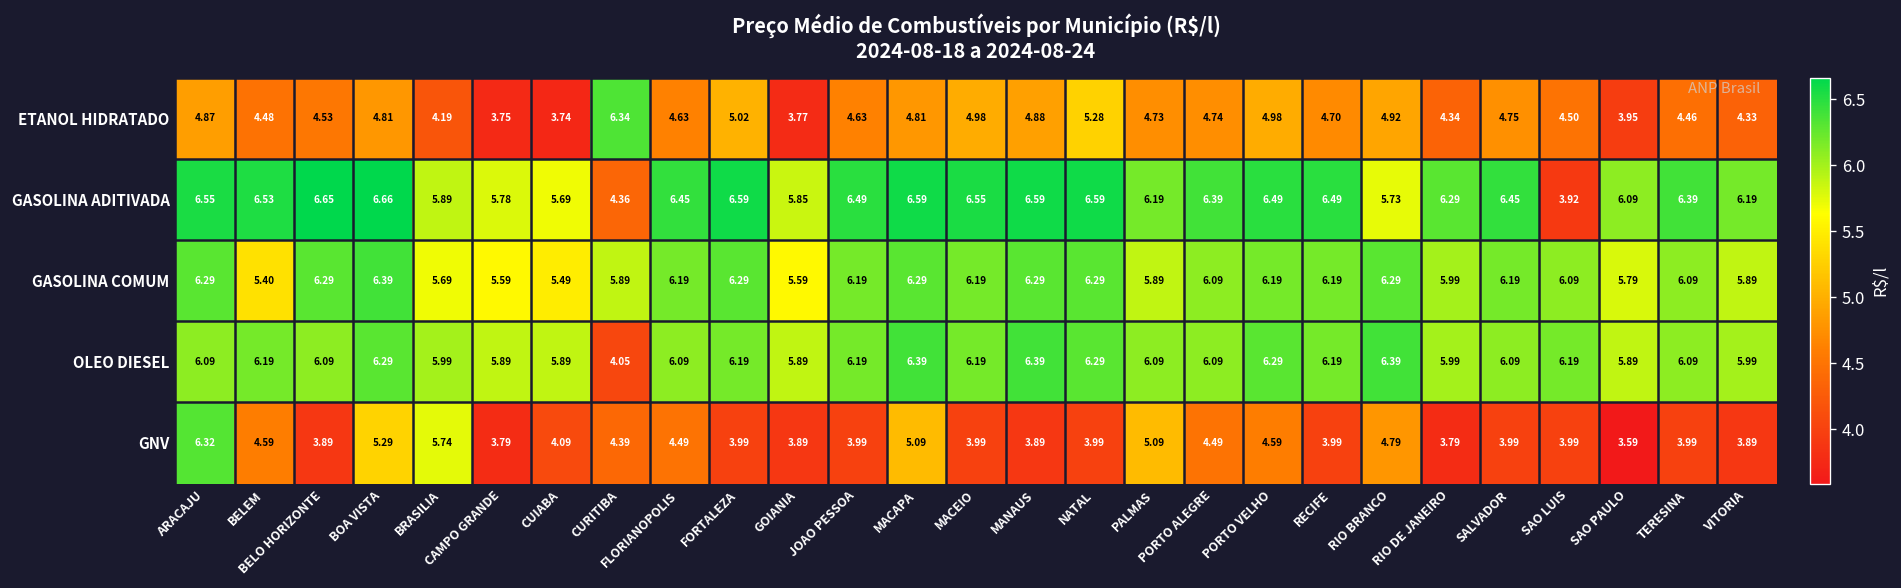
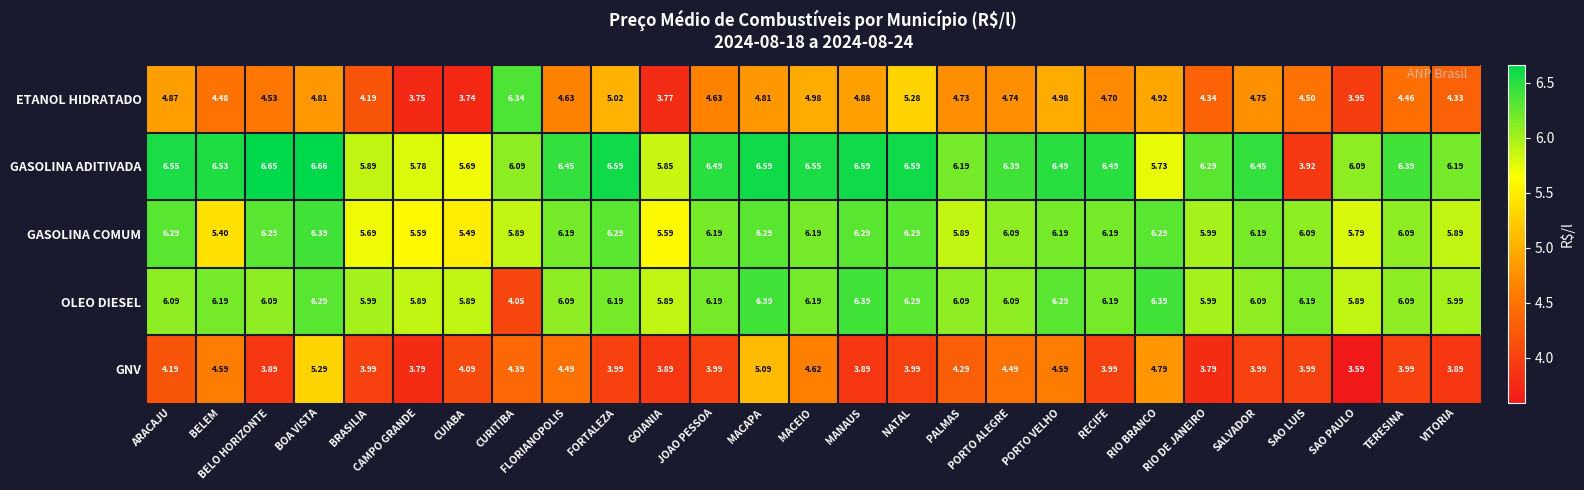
  {
    "ETANOL HIDRATADO": {
      "ARACAJU": 4.87,
      "BELEM": 4.48,
      "BELO HORIZONTE": 4.53,
      "BOA VISTA": 4.81,
      "BRASILIA": 4.19,
      "CAMPO GRANDE": 3.75,
      "CUIABA": 3.74,
      "CURITIBA": 6.34,
      "FLORIANOPOLIS": 4.63,
      "FORTALEZA": 5.02,
      "GOIANIA": 3.77,
      "JOAO PESSOA": 4.63,
      "MACAPA": 4.81,
      "MACEIO": 4.98,
      "MANAUS": 4.88,
      "NATAL": 5.28,
      "PALMAS": 4.73,
      "PORTO ALEGRE": 4.74,
      "PORTO VELHO": 4.98,
      "RECIFE": 4.70,
      "RIO BRANCO": 4.92,
      "RIO DE JANEIRO": 4.34,
      "SALVADOR": 4.75,
      "SAO LUIS": 4.50,
      "SAO PAULO": 3.95,
      "TERESINA": 4.46
    },
    "GASOLINA ADITIVADA": {
      "ARACAJU": 6.55,
      "BELEM": 6.53,
      "BELO HORIZONTE": 6.65,
      "BOA VISTA": 6.66,
      "BRASILIA": 5.89,
      "CAMPO GRANDE": 5.78,
      "CUIABA": 5.69,
-     "CURITIBA": 4.36,
+     "CURITIBA": 6.09,
      "FLORIANOPOLIS": 6.45,
      "FORTALEZA": 6.59,
      "GOIANIA": 5.85,
      "JOAO PESSOA": 6.49,
      "MACAPA": 6.59,
      "MACEIO": 6.55,
      "MANAUS": 6.59,
      "NATAL": 6.59,
      "PALMAS": 6.19,
      "PORTO ALEGRE": 6.39,
      "PORTO VELHO": 6.49,
      "RECIFE": 6.49,
      "RIO BRANCO": 5.73,
      "RIO DE JANEIRO": 6.29,
      "SALVADOR": 6.45,
      "SAO LUIS": 3.92,
      "SAO PAULO": 6.09,
      "TERESINA": 6.39,
      "VITORIA": 6.19
    },
    "GASOLINA COMUM": {
      "ARACAJU": 6.29,
      "BELEM": 5.40,
      "BELO HORIZONTE": 6.29,
      "BOA VISTA": 6.39,
      "BRASILIA": 5.69,
      "CAMPO GRANDE": 5.59,
      "CUIABA": 5.49,
      "CURITIBA": 5.89,
      "FLORIANOPOLIS": 6.19,
      "FORTALEZA": 6.29,
      "GOIANIA": 5.59,
      "JOAO PESSOA": 6.19,
      "MACAPA": 6.29,
      "MACEIO": 6.19,
      "MANAUS": 6.29,
      "NATAL": 6.29,
      "PALMAS": 5.89,
      "PORTO ALEGRE": 6.09,
      "PORTO VELHO": 6.19,
      "RECIFE": 6.19,
      "RIO BRANCO": 6.29,
      "RIO DE JANEIRO": 5.99,
      "SALVADOR": 6.19,
      "SAO LUIS": 6.09,
      "SAO PAULO": 5.79,
      "TERESINA": 6.09,
      "VITORIA": 5.89
    },
    "OLEO DIESEL": {
      "ARACAJU": 6.09,
      "BELEM": 6.19,
      "BELO HORIZONTE": 6.09,
      "BOA VISTA": 6.29,
      "BRASILIA": 5.99,
      "CAMPO GRANDE": 5.89,
      "CUIABA": 5.89,
      "CURITIBA": 4.05,
      "FLORIANOPOLIS": 6.09,
      "FORTALEZA": 6.19,
      "GOIANIA": 5.89,
      "JOAO PESSOA": 6.19,
      "MACAPA": 6.39,
      "MACEIO": 6.19,
      "MANAUS": 6.39,
      "NATAL": 6.29,
      "PALMAS": 6.09,
      "PORTO ALEGRE": 6.09,
      "PORTO VELHO": 6.29,
      "RECIFE": 6.19,
      "RIO BRANCO": 6.39,
      "RIO DE JANEIRO": 5.99,
      "SALVADOR": 6.09,
      "SAO LUIS": 6.19,
      "SAO PAULO": 5.89,
      "TERESINA": 6.09,
      "VITORIA": 5.99
    },
    "GNV": {
-     "ARACAJU": 6.32,
+     "ARACAJU": 4.19,
      "BELEM": 4.59,
      "BELO HORIZONTE": 3.89,
      "BOA VISTA": 5.29,
-     "BRASILIA": 5.74,
+     "BRASILIA": 3.99,
      "CAMPO GRANDE": 3.79,
      "CUIABA": 4.09,
      "CURITIBA": 4.39,
      "FLORIANOPOLIS": 4.49,
      "FORTALEZA": 3.99,
      "GOIANIA": 3.89,
      "JOAO PESSOA": 3.99,
      "MACAPA": 5.09,
-     "MACEIO": 3.99,
+     "MACEIO": 4.62,
      "MANAUS": 3.89,
      "NATAL": 3.99,
-     "PALMAS": 5.09,
+     "PALMAS": 4.29,
      "PORTO ALEGRE": 4.49,
      "PORTO VELHO": 4.59,
      "RECIFE": 3.99,
      "RIO BRANCO": 4.79,
      "RIO DE JANEIRO": 3.79,
      "SALVADOR": 3.99,
      "SAO LUIS": 3.99,
      "SAO PAULO": 3.59,
      "TERESINA": 3.99,
      "VITORIA": 3.89
    }
  }
